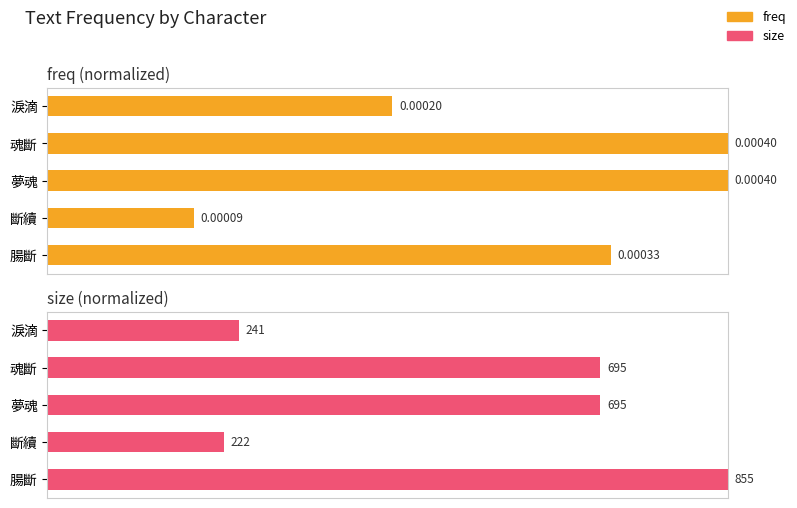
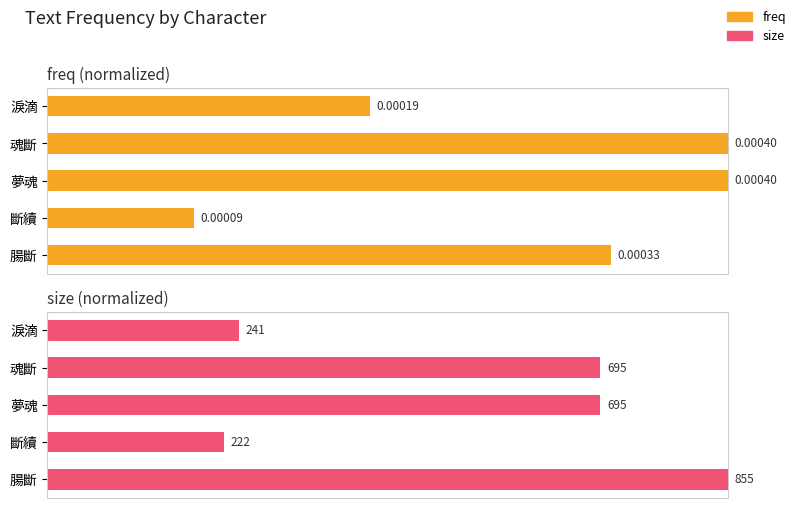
  {
    "freq (normalized)": {
-     "淚滴": 0.00020
+     "淚滴": 0.00019
    }
  }
